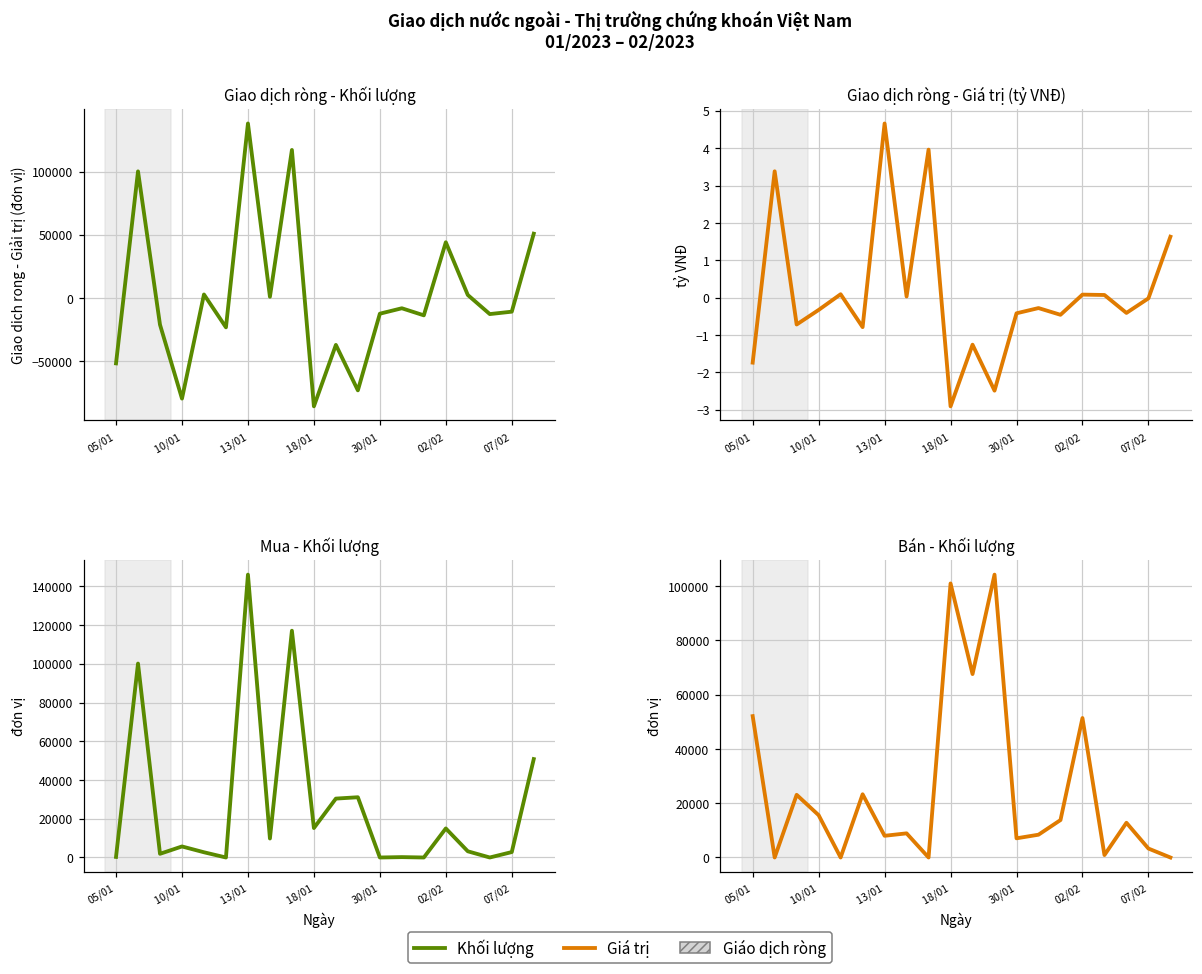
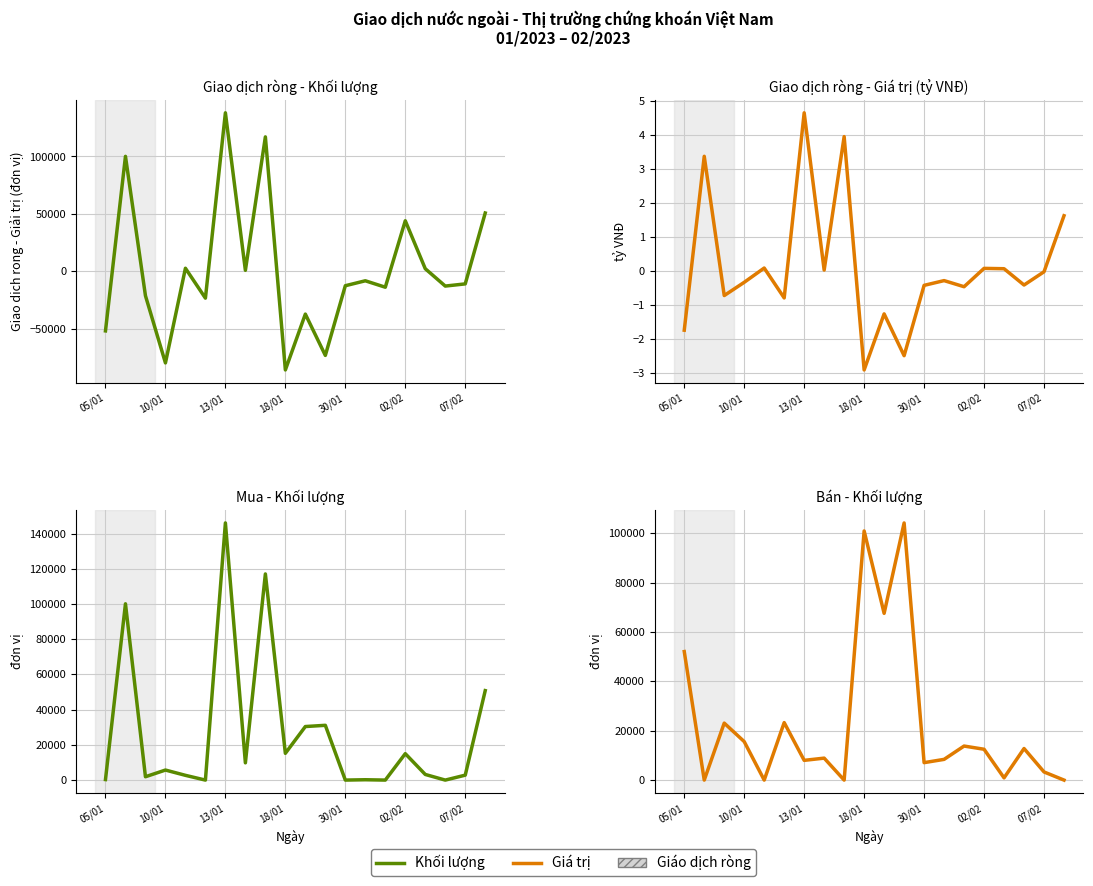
  {
    "Giao dịch ròng - Khối lượng": {
      "05/01": -52000,
      "10/01": -80000,
      "13/01": 138000,
      "18/01": -86000,
      "30/01": -13000,
      "02/02": 44000,
      "07/02": -11000
    },
    "Giao dịch ròng - Giá trị (tỷ VNĐ)": {
      "05/01": -1.7,
      "10/01": -0.3,
      "13/01": 4.7,
      "18/01": -2.9,
      "30/01": -0.4,
      "02/02": 0.1,
      "07/02": 0.0
    },
    "Mua - Khối lượng": {
      "05/01": 0,
      "10/01": 6000,
      "13/01": 146000,
      "18/01": 15000,
      "30/01": 0,
      "02/02": 15000,
      "07/02": 3000
    },
    "Bán - Khối lượng": {
      "05/01": 52000,
      "10/01": 16000,
      "13/01": 8000,
      "18/01": 101000,
      "30/01": 7000,
-     "02/02": 51000,
+     "02/02": 13000,
      "07/02": 3000
    }
  }
